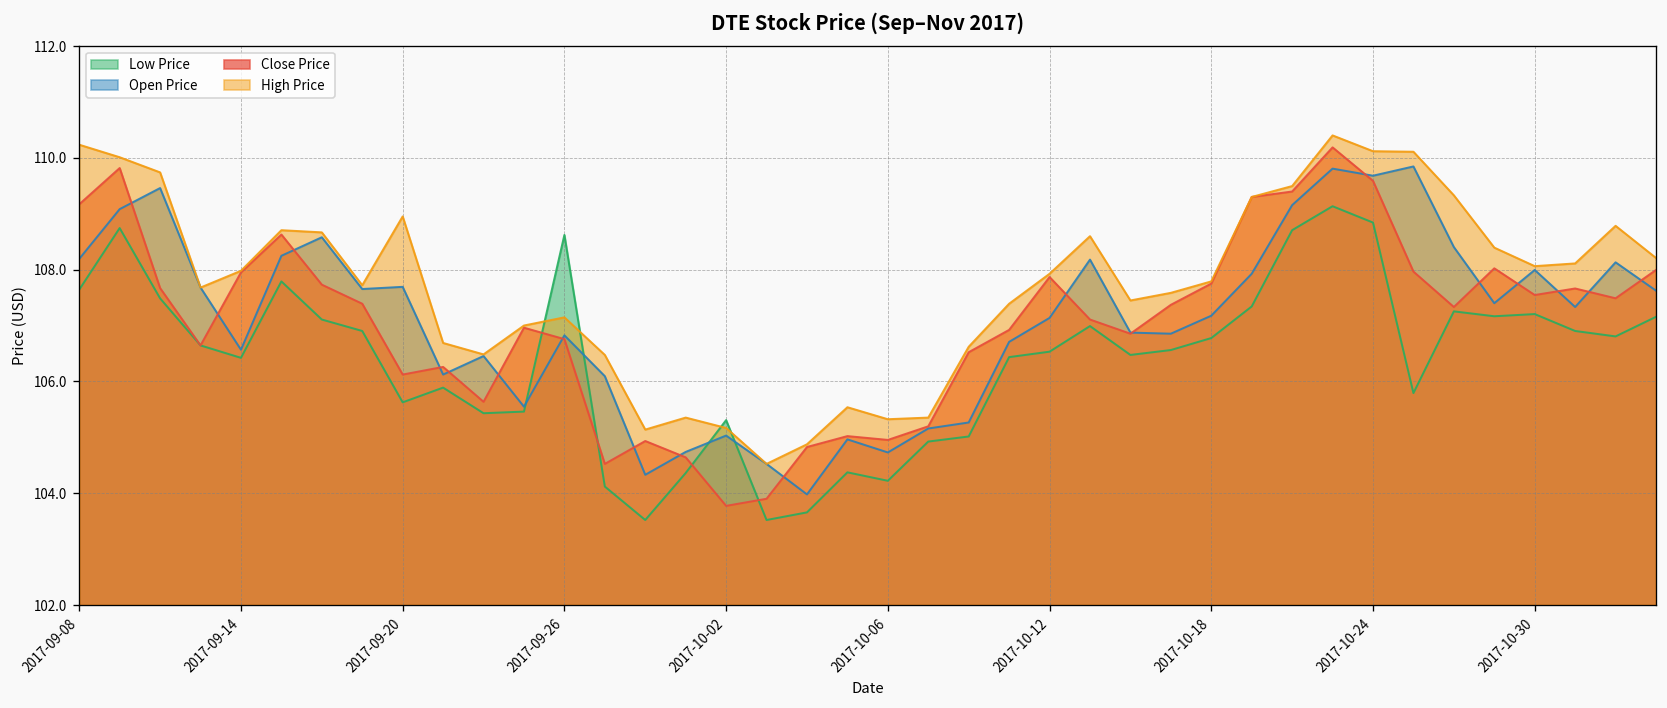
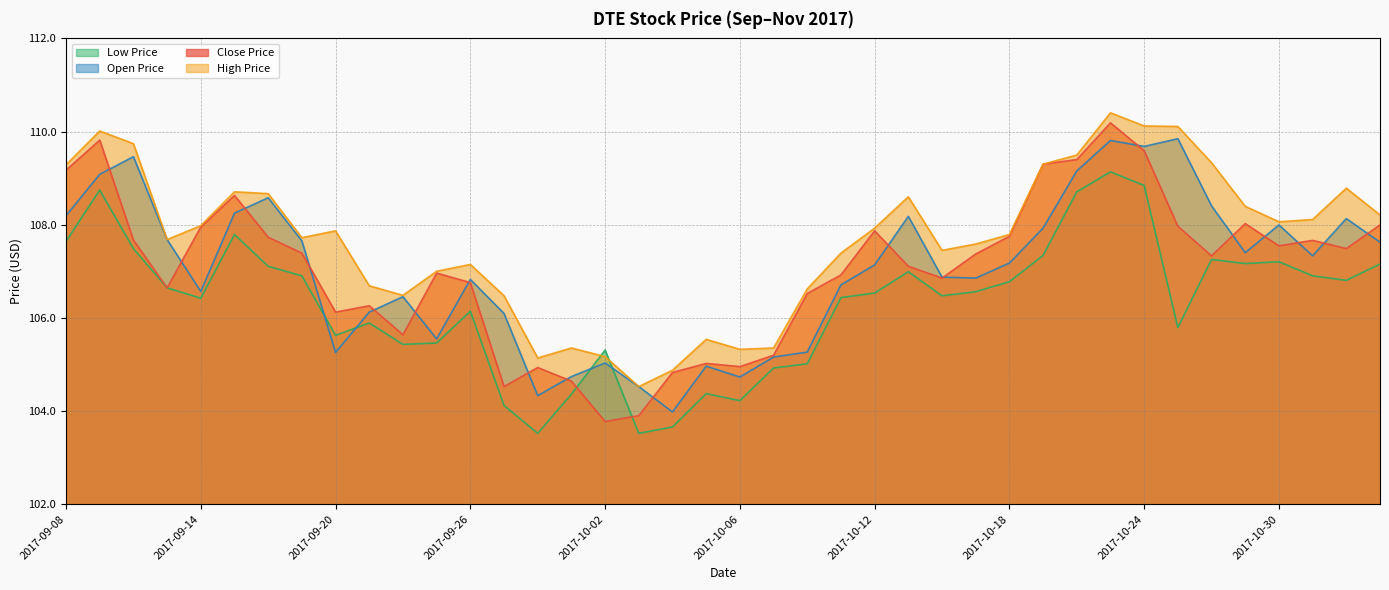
  {
    "Low Price": {
      "2017-09-08": 107.6,
      "2017-09-14": 106.4,
      "2017-09-20": 105.6,
-     "2017-09-26": 108.6,
+     "2017-09-26": 106.1,
      "2017-10-02": 105.3,
      "2017-10-06": 104.2,
      "2017-10-12": 106.5,
      "2017-10-18": 106.8,
      "2017-10-24": 108.8,
      "2017-10-30": 107.2
    },
    "Open Price": {
      "2017-09-08": 108.2,
      "2017-09-14": 106.6,
-     "2017-09-20": 107.7,
+     "2017-09-20": 105.3,
      "2017-09-26": 106.8,
      "2017-10-02": 105.0,
      "2017-10-06": 104.7,
      "2017-10-12": 107.1,
      "2017-10-18": 107.2,
      "2017-10-24": 109.7,
      "2017-10-30": 108.0
    },
    "Close Price": {
      "2017-09-08": 109.2,
      "2017-09-20": 106.1,
      "2017-09-26": 106.8,
      "2017-10-02": 103.8,
      "2017-10-06": 105.0,
      "2017-10-12": 107.9,
      "2017-10-24": 109.6,
      "2017-10-30": 107.5
    },
    "High Price": {
-     "2017-09-08": 110.2,
-     "2017-09-20": 109.0,
+     "2017-09-08": 109.3,
+     "2017-09-20": 107.9,
      "2017-09-26": 107.1,
      "2017-10-02": 105.2,
      "2017-10-06": 105.3,
      "2017-10-12": 107.9,
      "2017-10-24": 110.1,
      "2017-10-30": 108.1
    }
  }
